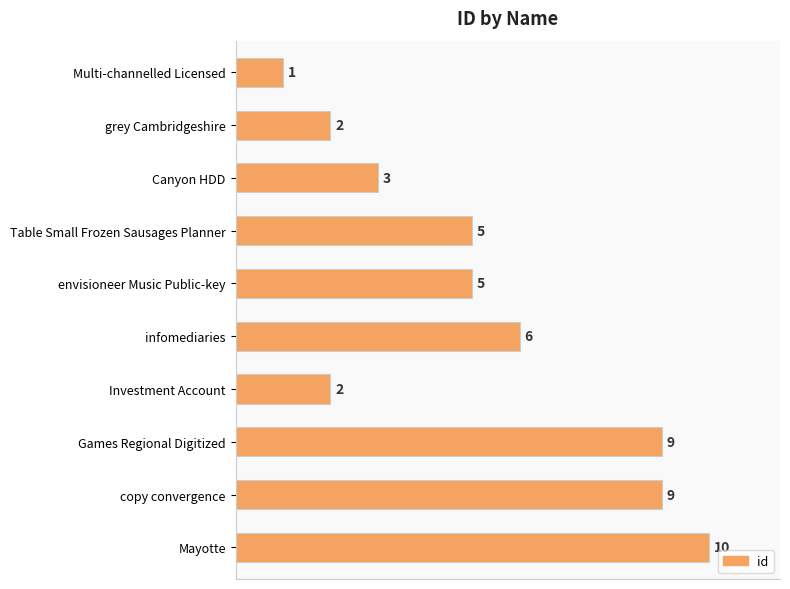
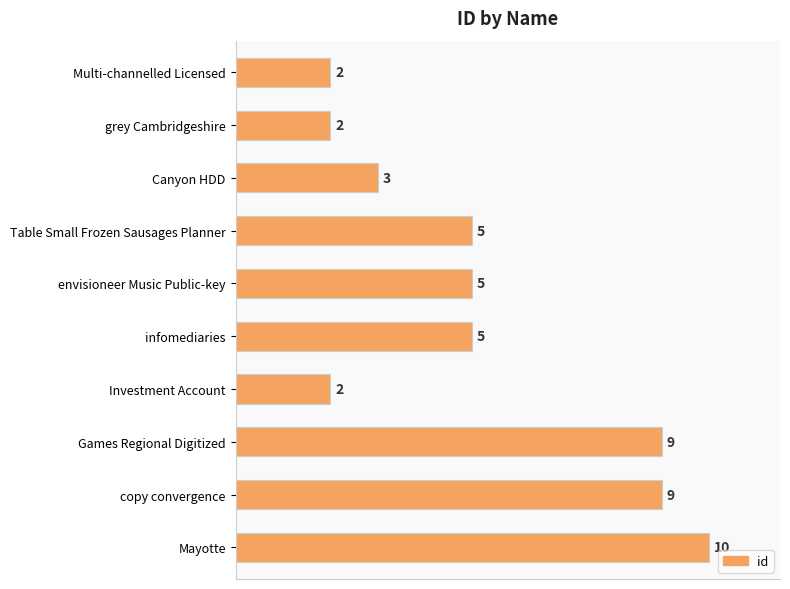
  {
-   "Multi-channelled Licensed": 1,
+   "Multi-channelled Licensed": 2,
    "grey Cambridgeshire": 2,
    "Canyon HDD": 3,
    "Table Small Frozen Sausages Planner": 5,
    "envisioneer Music Public-key": 5,
-   "infomediaries": 6,
+   "infomediaries": 5,
    "Investment Account": 2,
    "Games Regional Digitized": 9,
    "copy convergence": 9
  }
